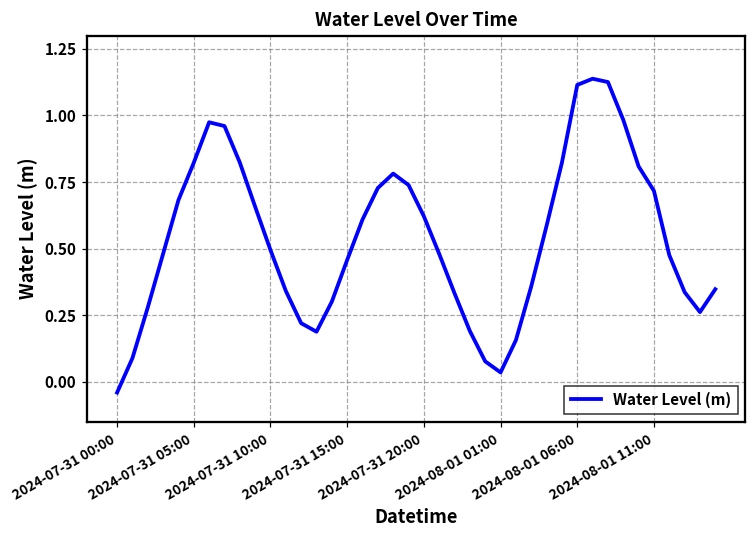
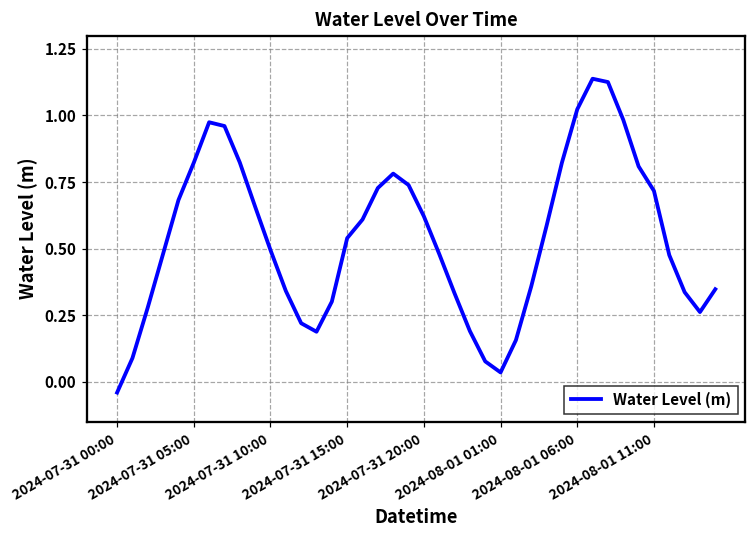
  {
    "2024-07-31 00:00": -0.04,
    "2024-07-31 05:00": 0.82,
    "2024-07-31 10:00": 0.49,
-   "2024-07-31 15:00": 0.46,
+   "2024-07-31 15:00": 0.54,
    "2024-07-31 20:00": 0.62,
    "2024-08-01 01:00": 0.04,
-   "2024-08-01 06:00": 1.11,
+   "2024-08-01 06:00": 1.02,
    "2024-08-01 11:00": 0.72
  }
